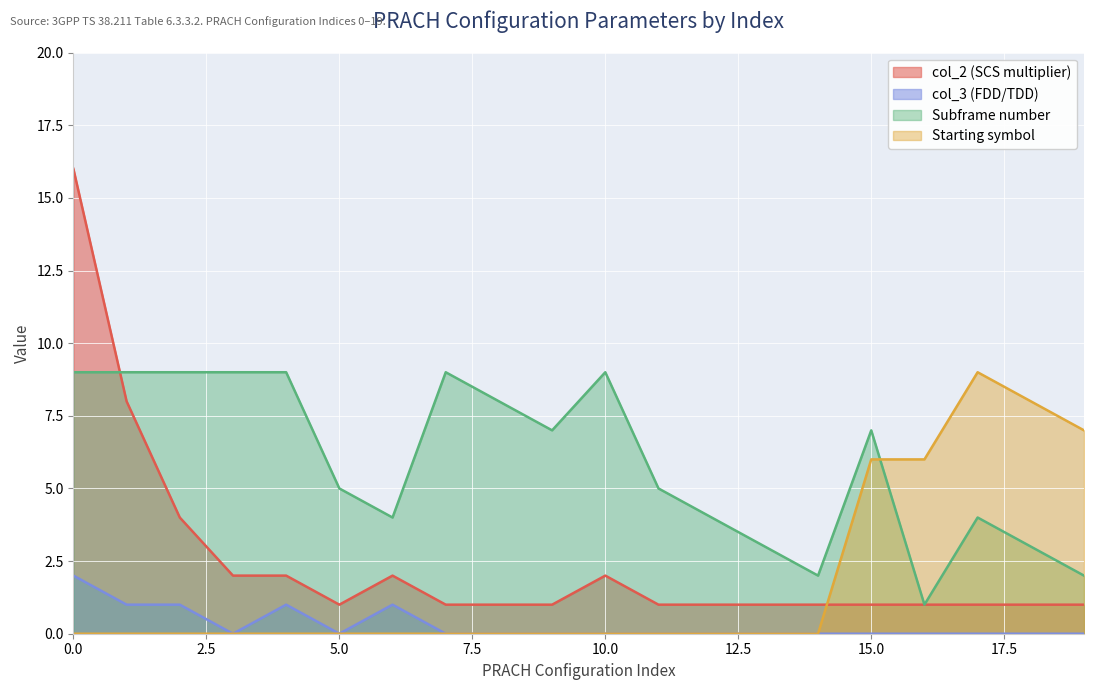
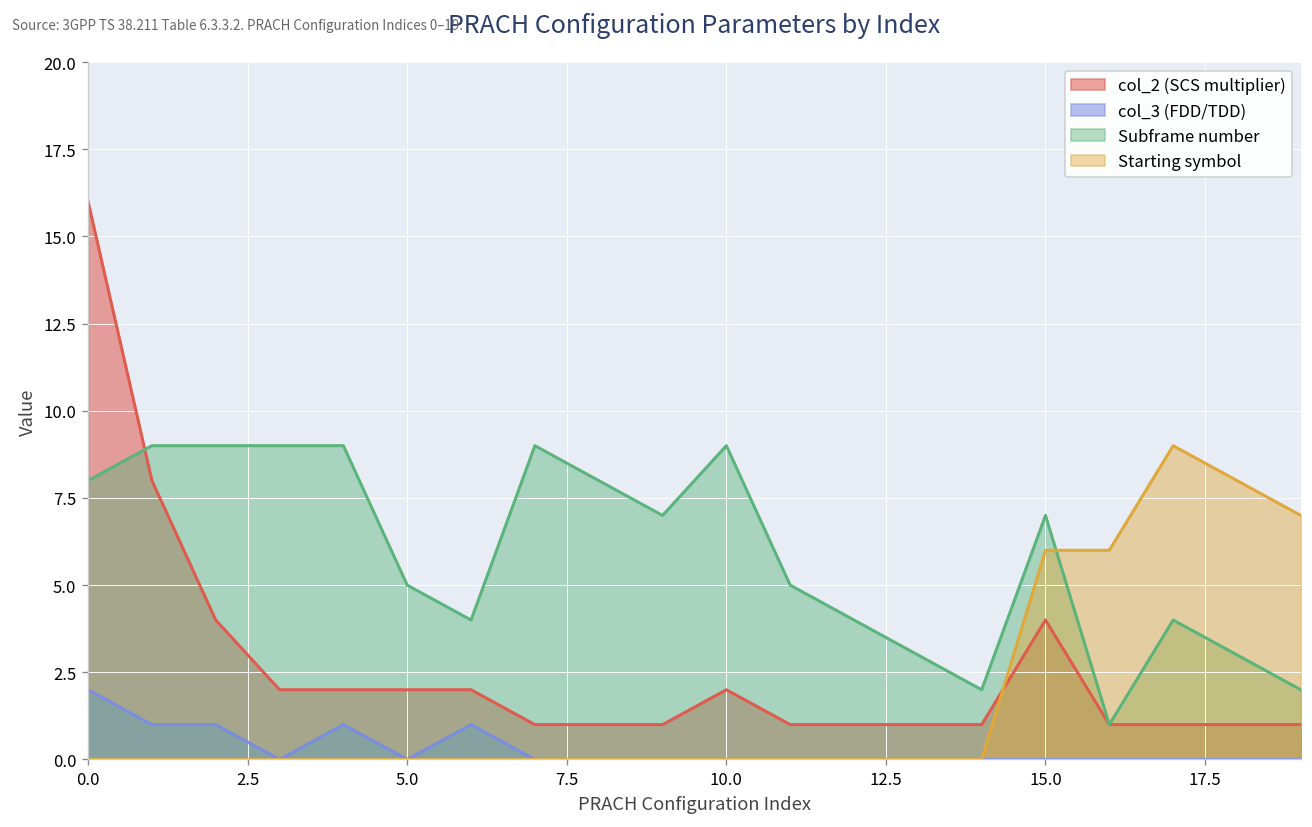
  {
    "col_2 (SCS multiplier)": {
      "0.0": 16,
-     "5.0": 1,
+     "5.0": 2,
      "10.0": 2,
-     "15.0": 1
+     "15.0": 4
    },
    "col_3 (FDD/TDD)": {
      "0.0": 2,
      "15.0": 0
    },
    "Subframe number": {
-     "0.0": 9,
+     "0.0": 8,
      "5.0": 5,
      "10.0": 9,
      "15.0": 7
    },
    "Starting symbol": {
      "0.0": 0,
      "15.0": 6
    }
  }
